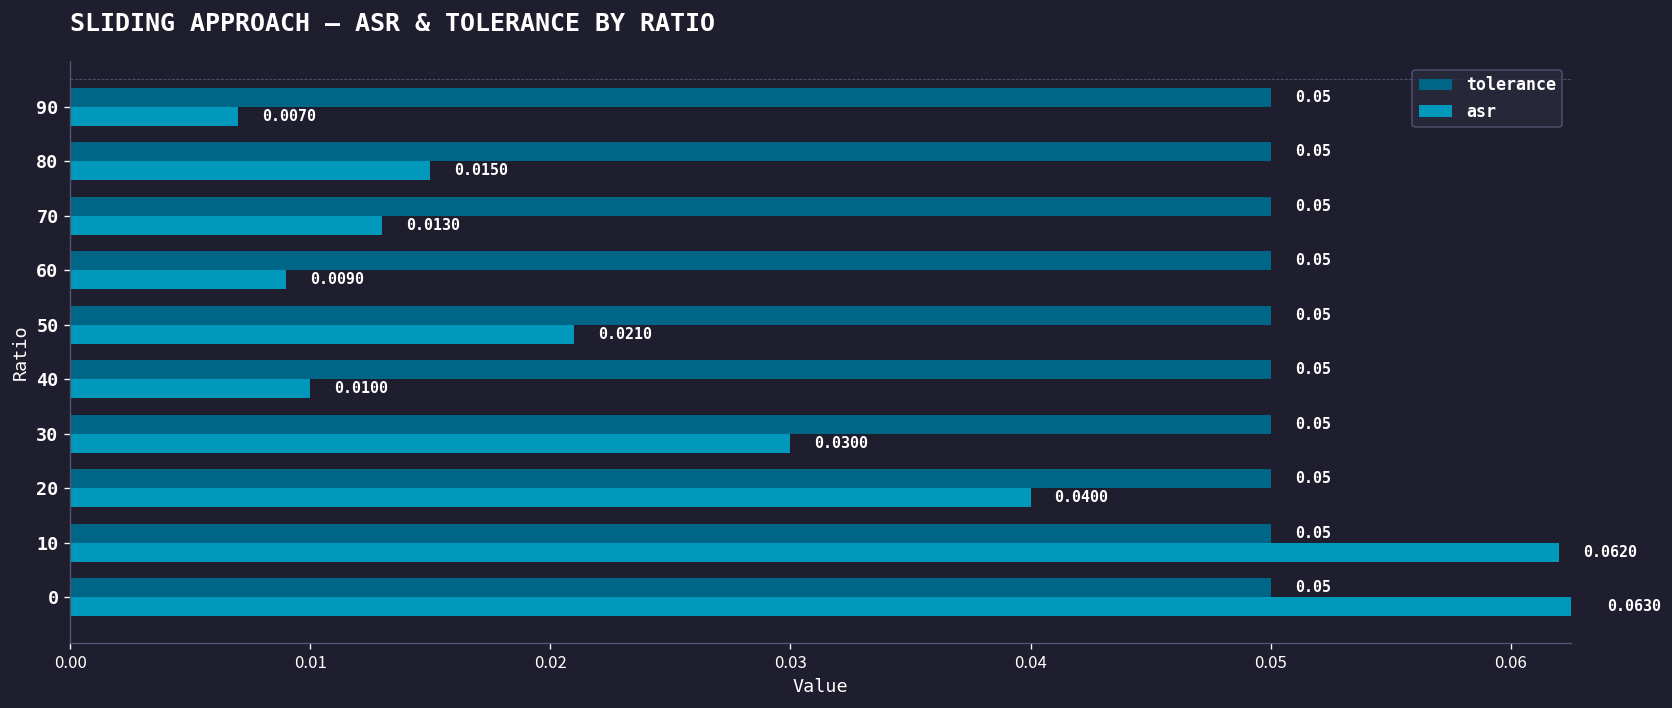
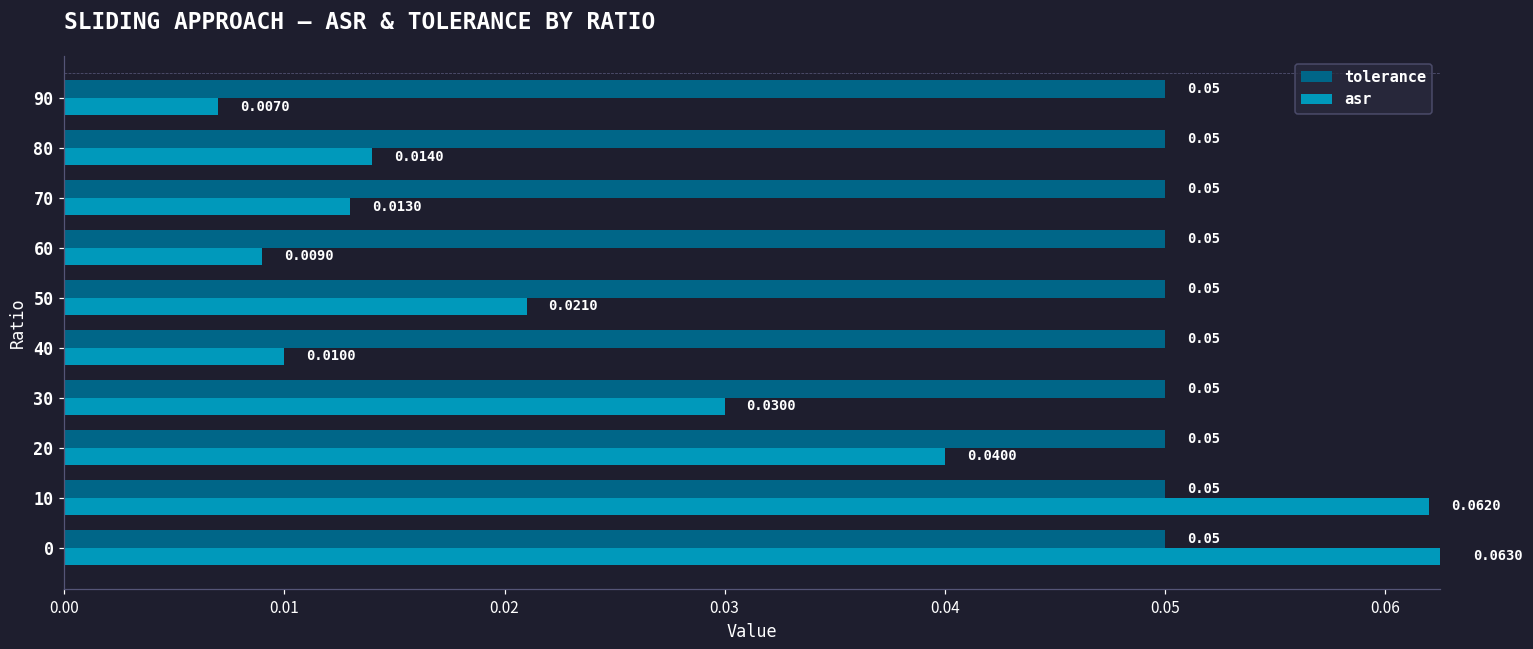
  {
    "tolerance": {
      "90": 0.05,
      "80": 0.05,
      "70": 0.05,
      "60": 0.05,
      "50": 0.05,
      "40": 0.05,
      "30": 0.05,
      "20": 0.05,
      "10": 0.05,
      "0": 0.05
    },
    "asr": {
      "90": 0.0070,
-     "80": 0.0150,
+     "80": 0.0140,
      "70": 0.0130,
      "60": 0.0090,
      "50": 0.0210,
      "40": 0.0100,
      "30": 0.0300,
      "20": 0.0400,
      "10": 0.0620
    }
  }
